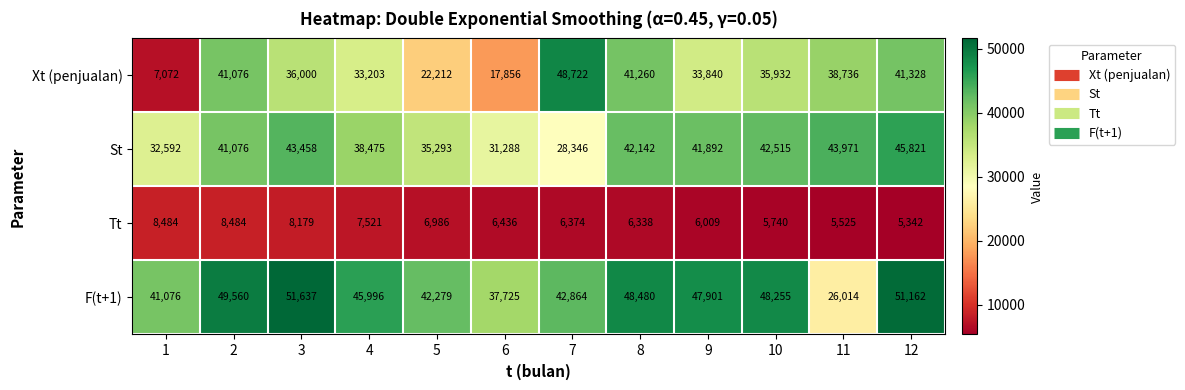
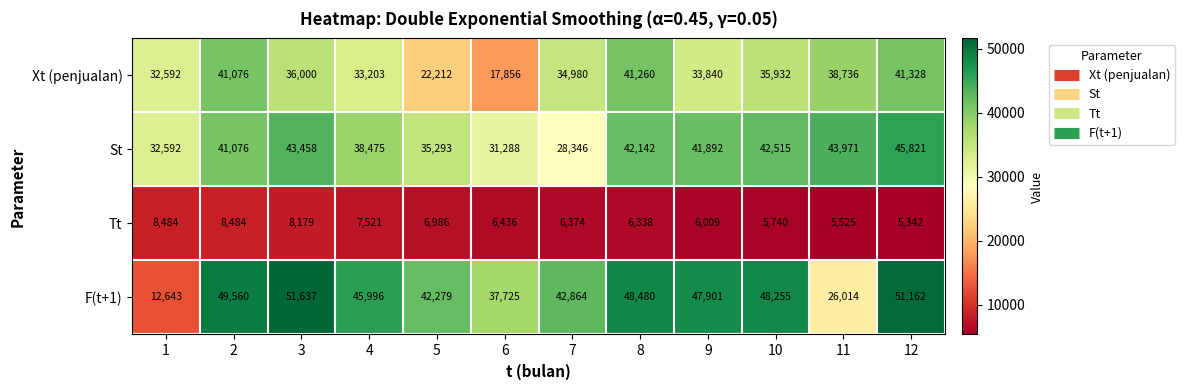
  {
    "Xt (penjualan)": {
-     "1": "7,072",
+     "1": "32,592",
      "2": "41,076",
      "3": "36,000",
      "4": "33,203",
      "5": "22,212",
      "6": "17,856",
-     "7": "48,722",
+     "7": "34,980",
      "8": "41,260",
      "9": "33,840",
      "10": "35,932",
      "11": "38,736",
      "12": "41,328"
    },
    "St": {
      "1": "32,592",
      "2": "41,076",
      "3": "43,458",
      "4": "38,475",
      "5": "35,293",
      "6": "31,288",
      "7": "28,346",
      "8": "42,142",
      "9": "41,892",
      "10": "42,515",
      "11": "43,971",
      "12": "45,821"
    },
    "Tt": {
      "1": "8,484",
      "2": "8,484",
      "3": "8,179",
      "4": "7,521",
      "5": "6,986",
      "6": "6,436",
      "7": "6,374",
      "8": "6,338",
      "9": "6,009",
      "10": "5,740",
      "11": "5,525",
      "12": "5,342"
    },
    "F(t+1)": {
-     "1": "41,076",
+     "1": "12,643",
      "2": "49,560",
      "3": "51,637",
      "4": "45,996",
      "5": "42,279",
      "6": "37,725",
      "7": "42,864",
      "8": "48,480",
      "9": "47,901",
      "10": "48,255",
      "11": "26,014",
      "12": "51,162"
    }
  }
